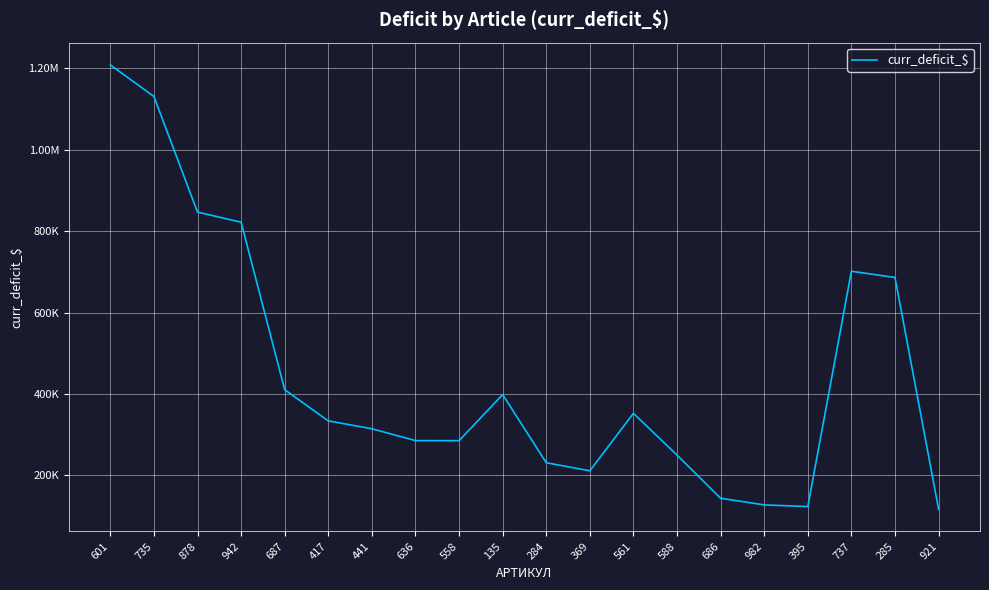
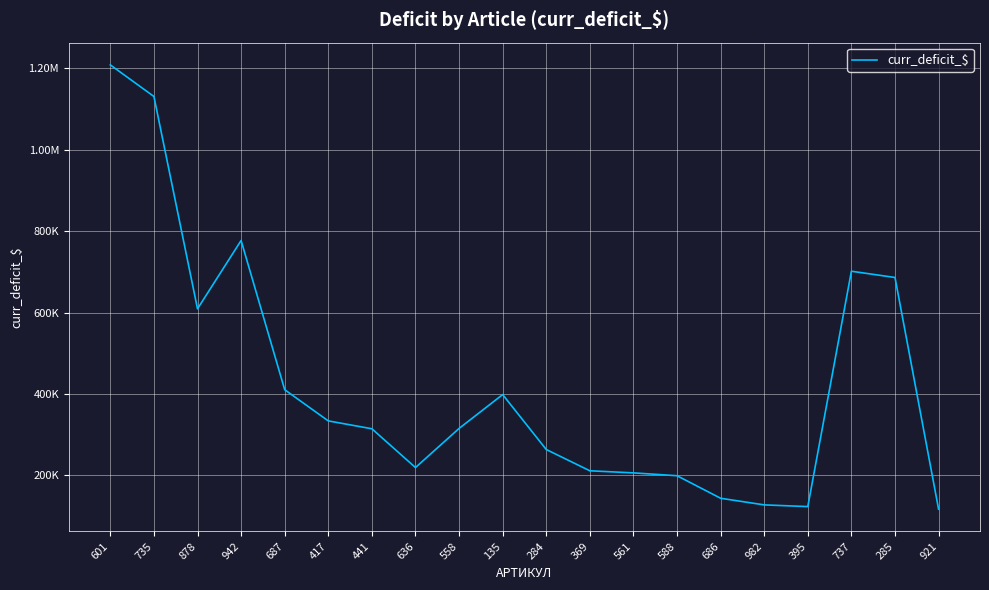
  {
    "601": 1210000,
    "735": 1130000,
-   "878": 850000,
-   "942": 820000,
+   "878": 610000,
+   "942": 780000,
    "687": 410000,
    "417": 330000,
    "441": 310000,
-   "636": 290000,
-   "558": 290000,
+   "636": 220000,
+   "558": 320000,
    "135": 400000,
-   "284": 230000,
+   "284": 260000,
    "369": 210000,
-   "561": 350000,
-   "588": 250000,
+   "561": 210000,
+   "588": 200000,
    "686": 140000,
    "982": 130000,
    "395": 120000,
    "737": 700000,
    "285": 690000,
    "921": 120000
  }
